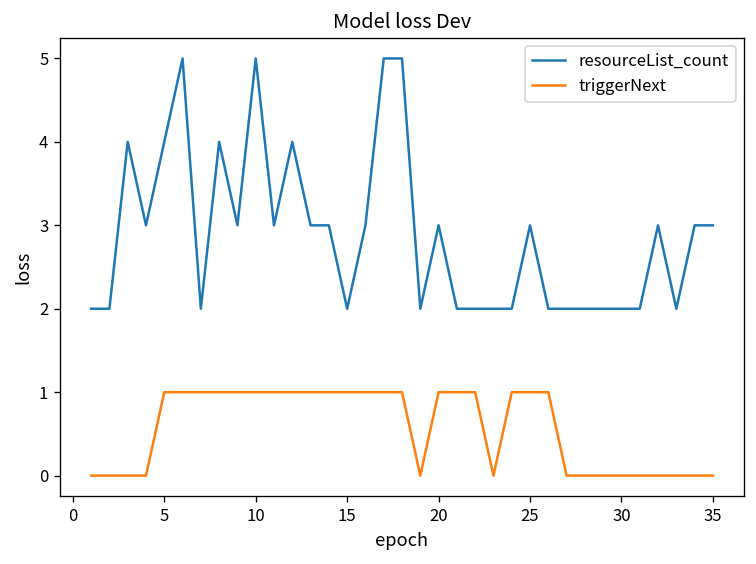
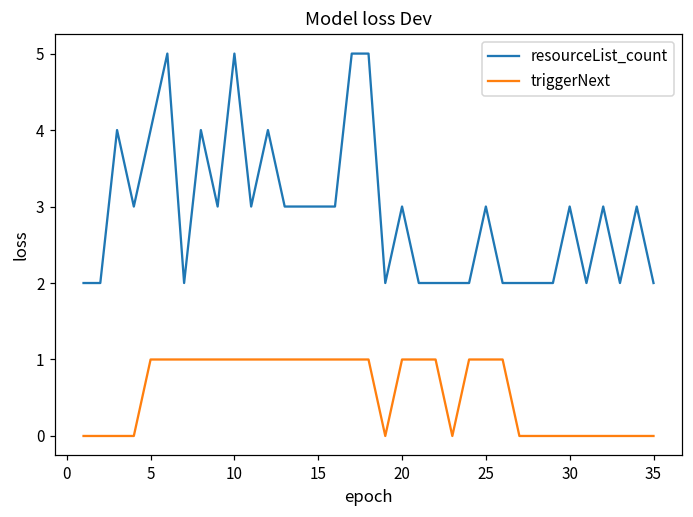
  {
    "resourceList_count": {
      "5": 4,
      "10": 5,
-     "15": 2,
+     "15": 3,
      "20": 3,
      "25": 3,
-     "30": 2,
-     "35": 3
+     "30": 3,
+     "35": 2
    },
    "triggerNext": {
      "5": 1,
      "10": 1,
      "15": 1,
      "20": 1,
      "25": 1,
      "30": 0,
      "35": 0
    }
  }
